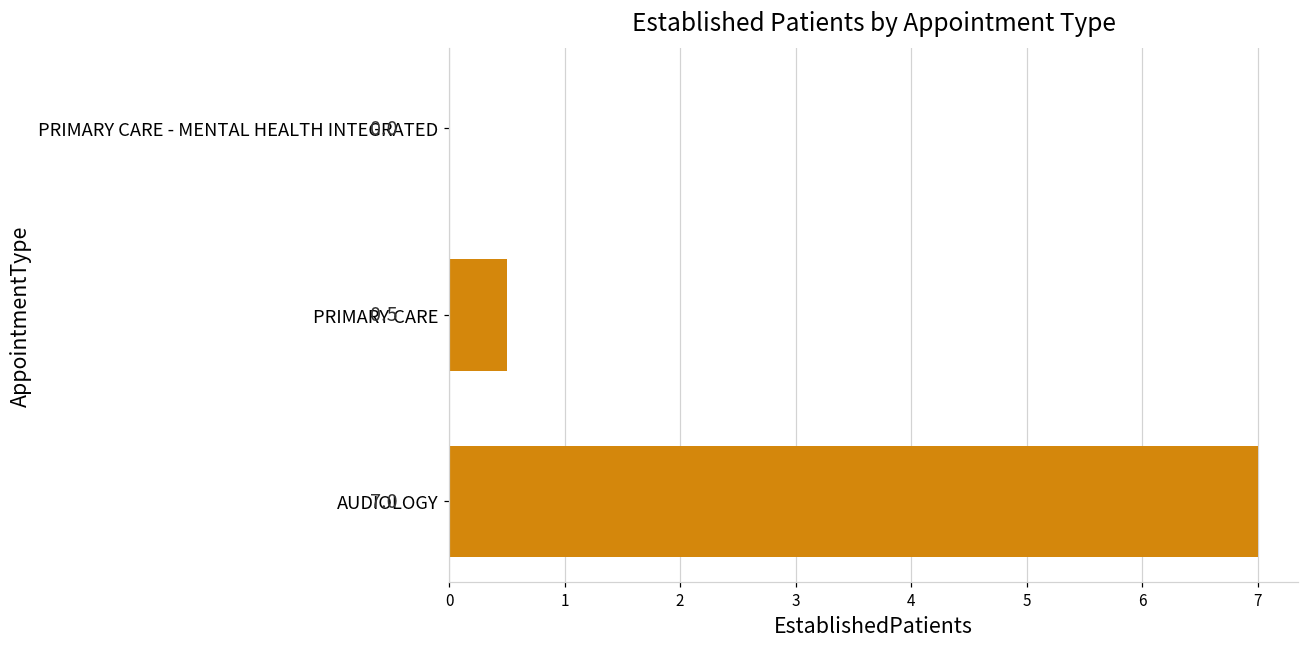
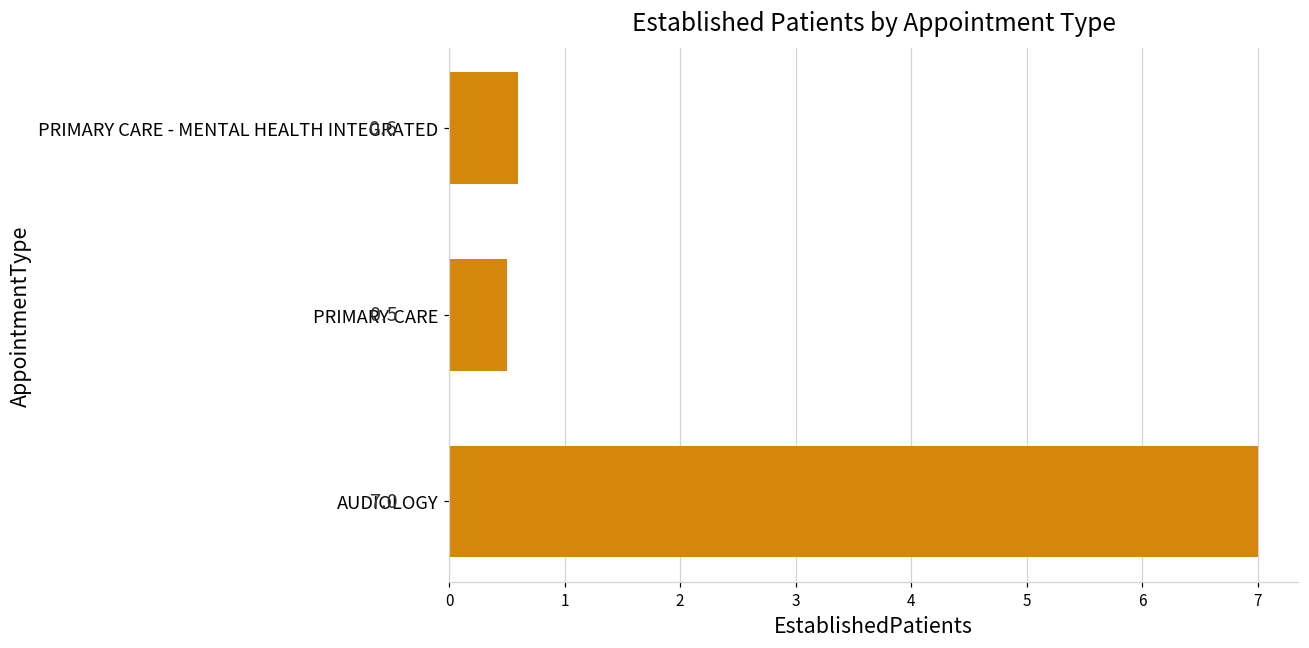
  {
-   "PRIMARY CARE - MENTAL HEALTH INTEGRATED": 0.0
+   "PRIMARY CARE - MENTAL HEALTH INTEGRATED": 0.6
  }
